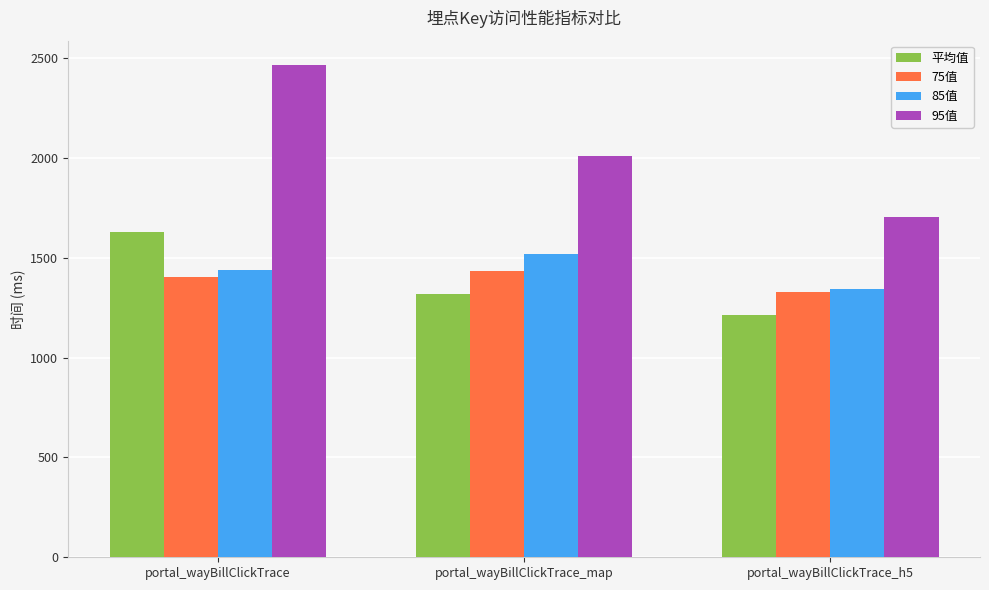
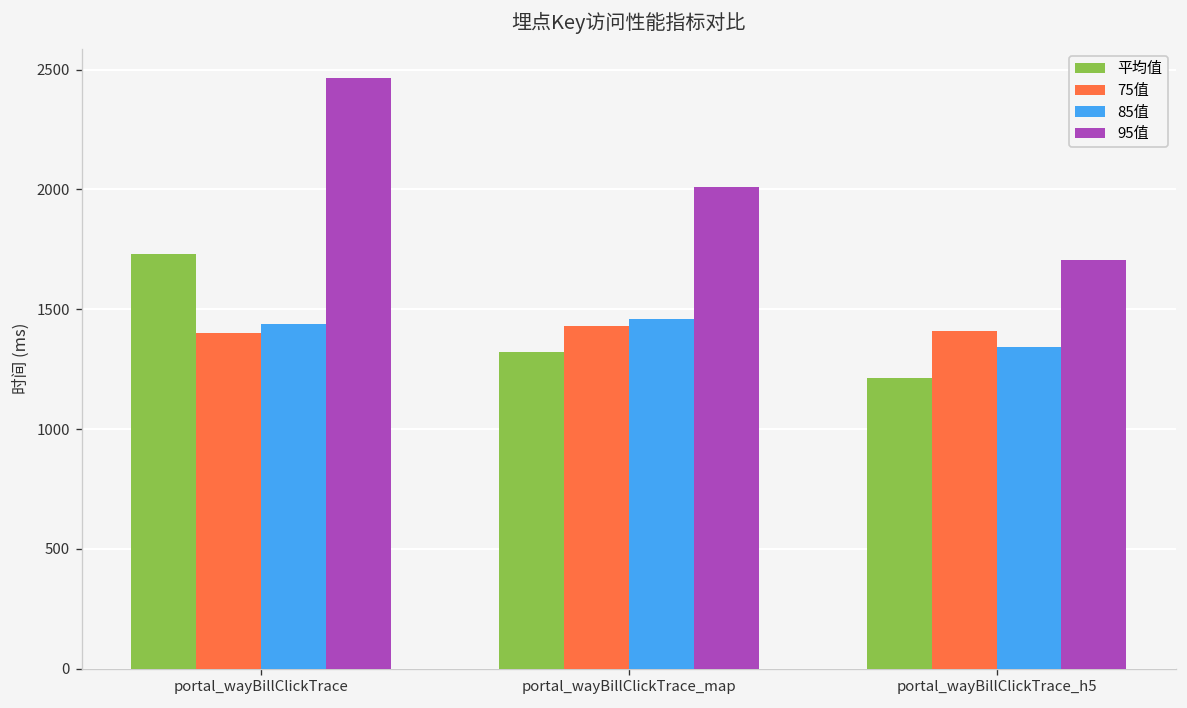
  {
    "平均值": {
-     "portal_wayBillClickTrace": 1630,
+     "portal_wayBillClickTrace": 1730,
      "portal_wayBillClickTrace_map": 1320,
      "portal_wayBillClickTrace_h5": 1210
    },
    "75值": {
      "portal_wayBillClickTrace": 1400,
      "portal_wayBillClickTrace_map": 1430,
-     "portal_wayBillClickTrace_h5": 1330
+     "portal_wayBillClickTrace_h5": 1410
    },
    "85值": {
      "portal_wayBillClickTrace": 1440,
-     "portal_wayBillClickTrace_map": 1520,
+     "portal_wayBillClickTrace_map": 1460,
      "portal_wayBillClickTrace_h5": 1340
    },
    "95值": {
      "portal_wayBillClickTrace": 2460,
      "portal_wayBillClickTrace_map": 2010,
      "portal_wayBillClickTrace_h5": 1700
    }
  }
